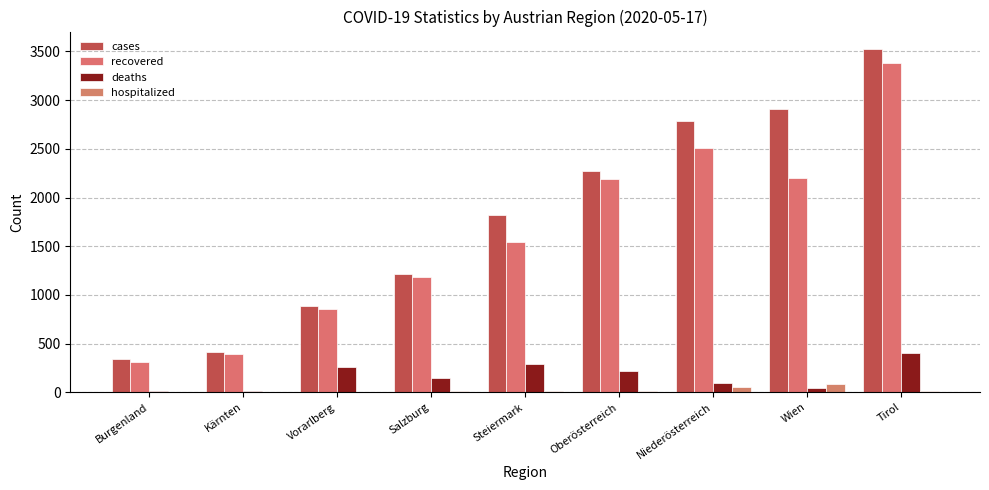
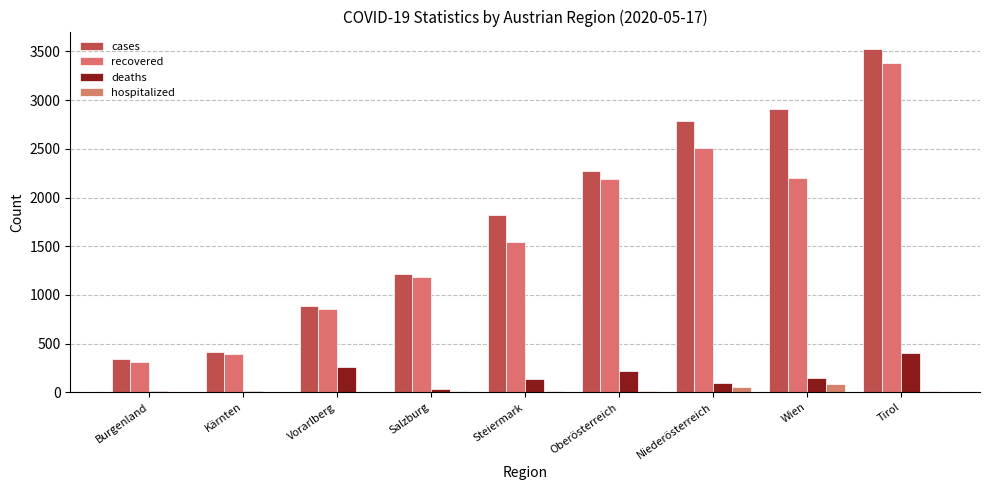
  {
    "deaths": {
      "Vorarlberg": 300,
-     "Salzburg": 100,
-     "Steiermark": 300,
+     "Salzburg": 0,
+     "Steiermark": 100,
      "Oberösterreich": 200,
      "Niederösterreich": 100,
-     "Wien": 0,
+     "Wien": 100,
      "Tirol": 400
    }
  }
